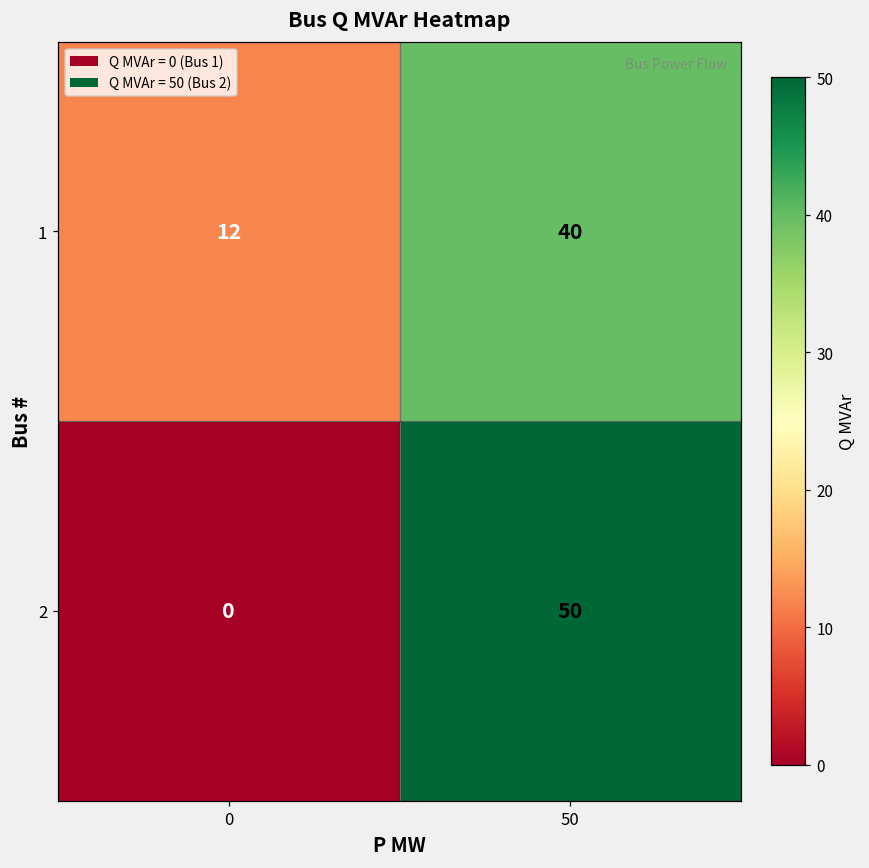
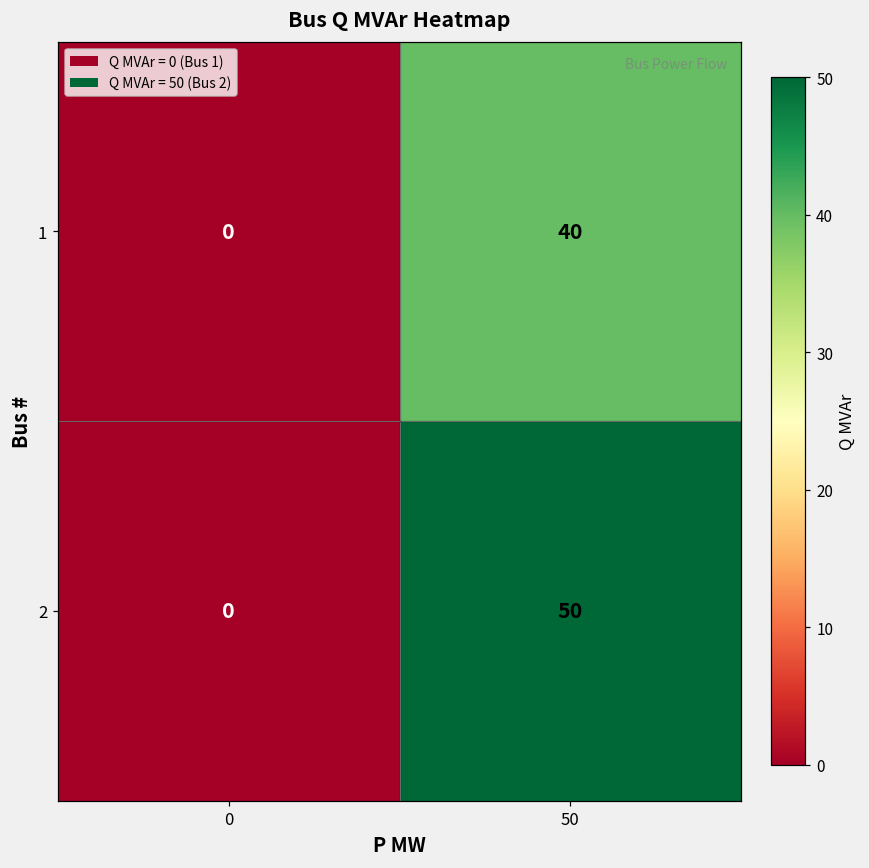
  {
    "1": {
-     "0": 12
+     "0": 0
    },
    "2": {
      "0": 0,
      "50": 50
    }
  }
